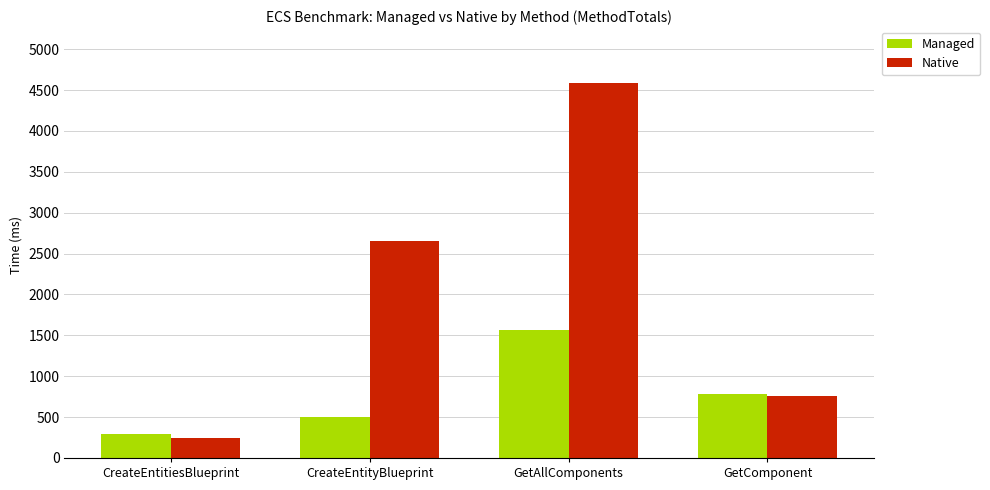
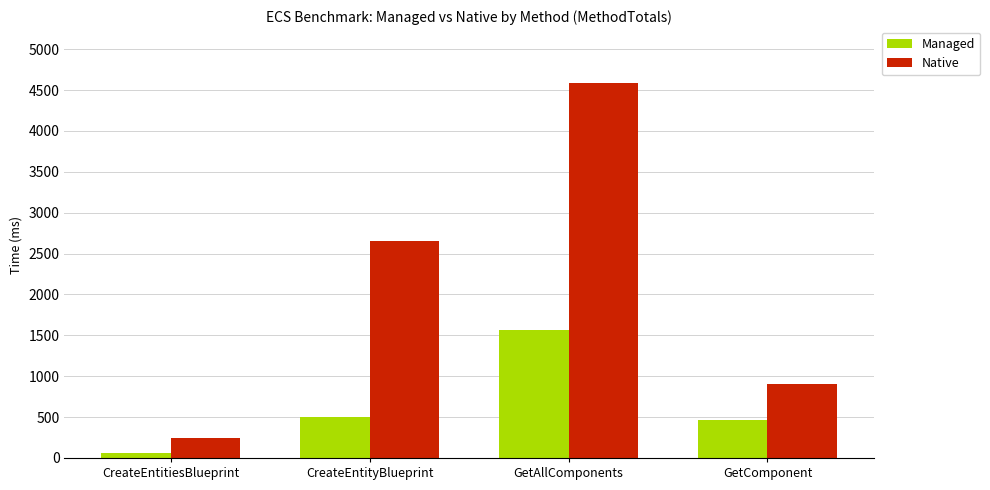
  {
    "Managed": {
-     "CreateEntitiesBlueprint": 300,
+     "CreateEntitiesBlueprint": 100,
      "CreateEntityBlueprint": 500,
      "GetAllComponents": 1600,
-     "GetComponent": 800
+     "GetComponent": 500
    },
    "Native": {
      "CreateEntitiesBlueprint": 200,
      "CreateEntityBlueprint": 2700,
      "GetAllComponents": 4600,
-     "GetComponent": 800
+     "GetComponent": 900
    }
  }
